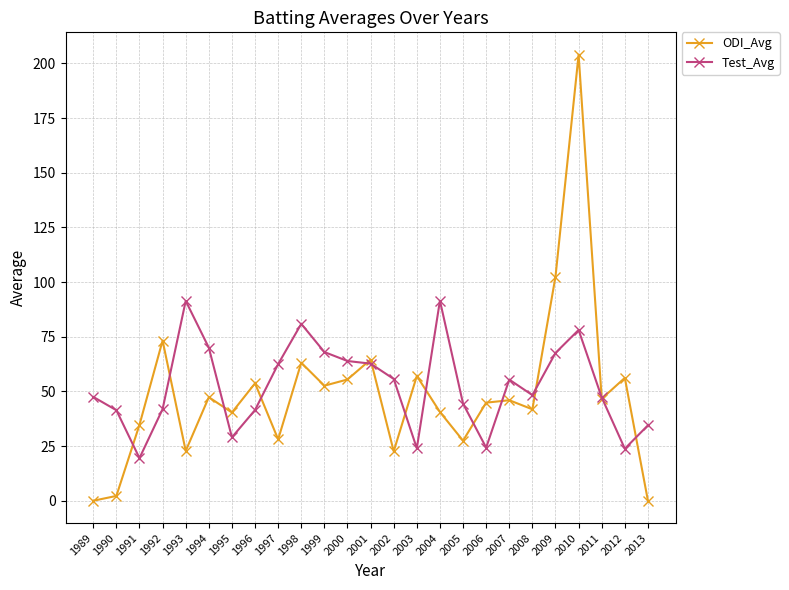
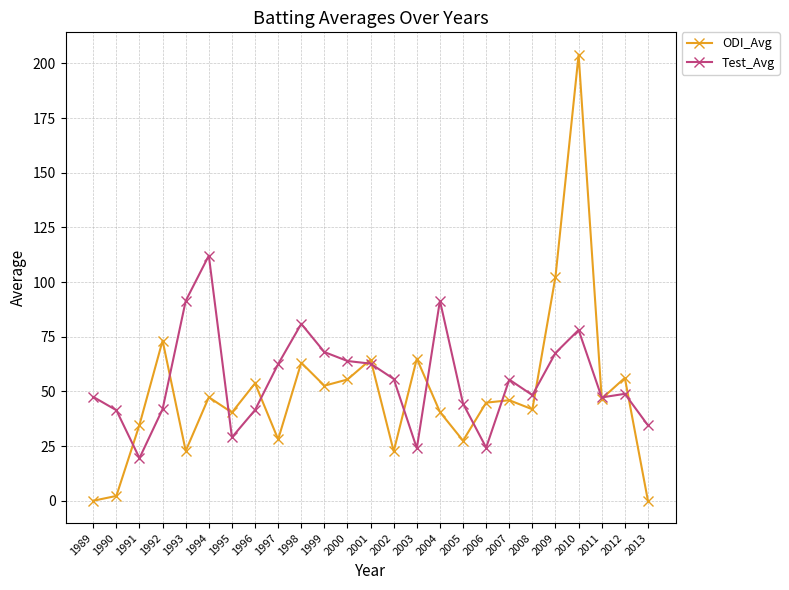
  {
    "ODI_Avg": {
      "1989": 0,
      "1990": 2,
      "1991": 35,
      "1992": 73,
      "1993": 23,
      "1994": 47,
      "1995": 40,
      "1996": 54,
      "1997": 28,
      "1998": 63,
      "1999": 53,
      "2000": 55,
      "2001": 65,
      "2002": 23,
-     "2003": 57,
+     "2003": 65,
      "2004": 41,
      "2005": 27,
      "2006": 45,
      "2007": 46,
      "2008": 42,
      "2009": 103,
      "2010": 204,
      "2012": 56,
      "2013": 0
    },
    "Test_Avg": {
      "1989": 48,
      "1990": 41,
      "1991": 20,
      "1992": 42,
      "1993": 91,
-     "1994": 70,
+     "1994": 112,
      "1995": 29,
      "1996": 42,
      "1997": 63,
      "1998": 81,
      "1999": 68,
      "2000": 64,
      "2001": 63,
      "2002": 56,
      "2003": 24,
      "2004": 92,
      "2005": 44,
      "2006": 24,
      "2007": 55,
      "2008": 48,
      "2009": 68,
      "2010": 78,
-     "2012": 24,
+     "2012": 49,
      "2013": 35
    }
  }
